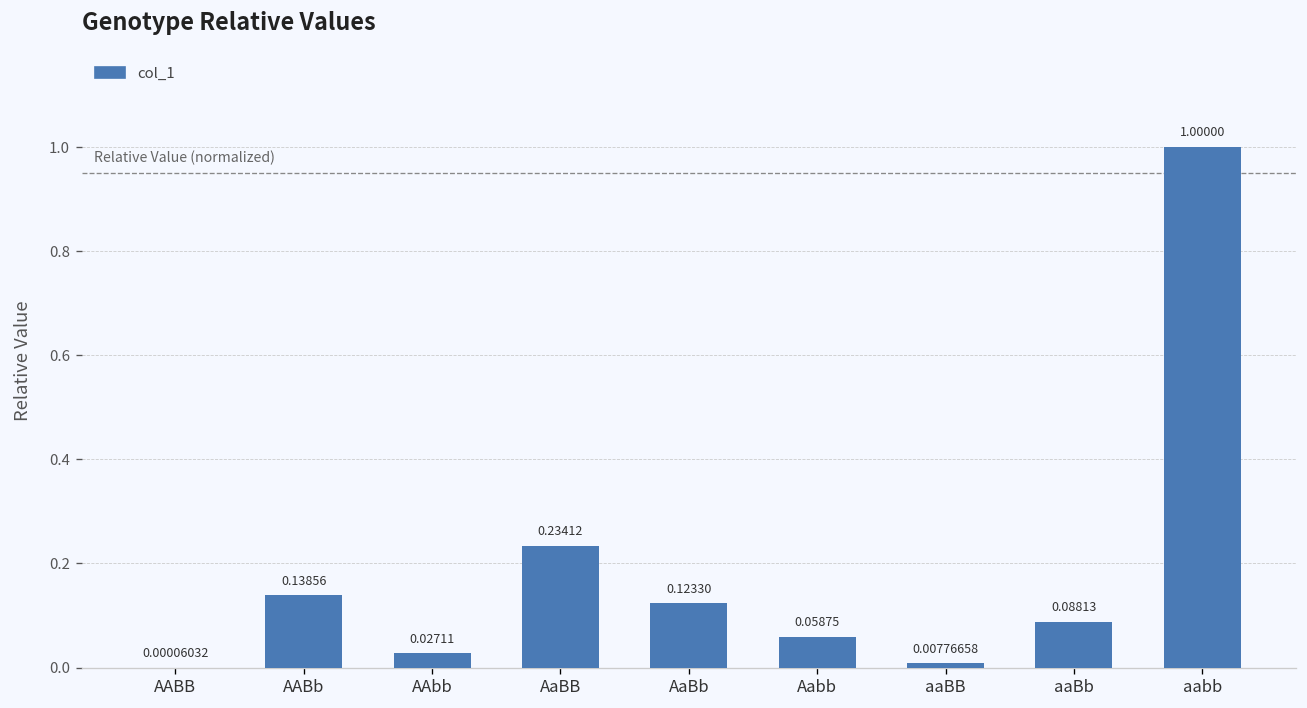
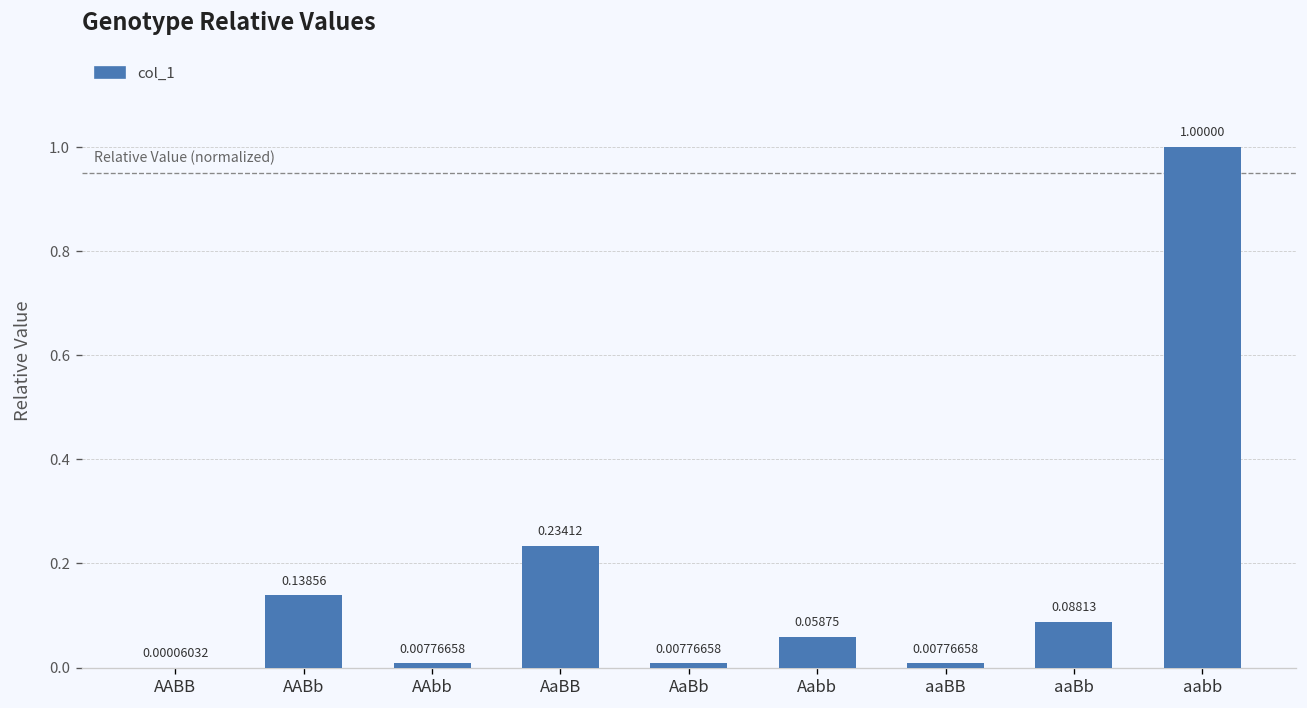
  {
    "AABB": 0.00006032,
    "AABb": 0.13856,
-   "AAbb": 0.02711,
+   "AAbb": 0.00776658,
    "AaBB": 0.23412,
-   "AaBb": 0.12330,
+   "AaBb": 0.00776658,
    "Aabb": 0.05875,
    "aaBB": 0.00776658,
    "aaBb": 0.08813,
    "aabb": 1.00000
  }
